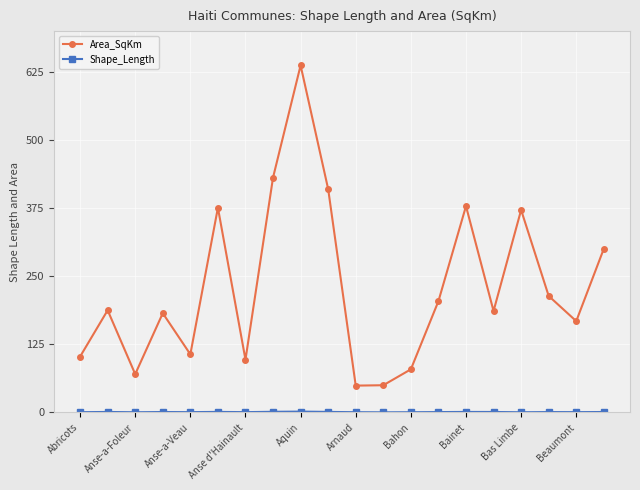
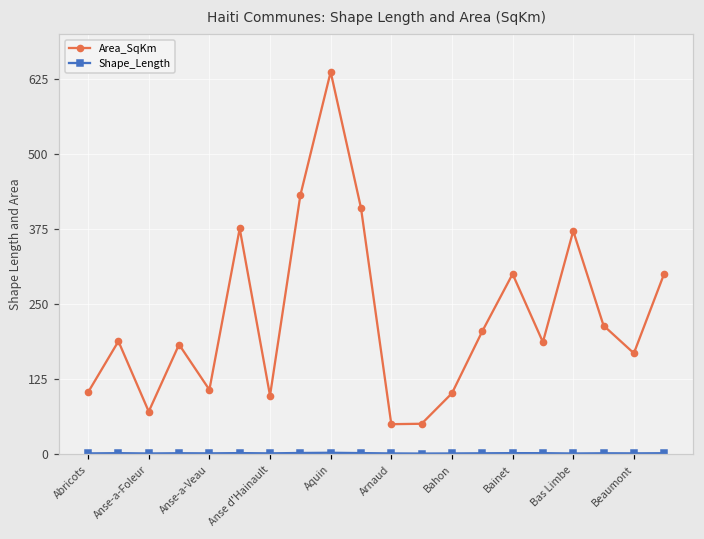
  {
    "Area_SqKm": {
      "Abricots": 100,
      "Anse-a-Foleur": 70,
      "Anse-a-Veau": 110,
      "Anse d'Hainault": 100,
      "Aquin": 640,
      "Arnaud": 50,
-     "Bahon": 80,
-     "Bainet": 380,
+     "Bahon": 100,
+     "Bainet": 300,
      "Bas Limbe": 370,
      "Beaumont": 170
    },
    "Shape_Length": {
      "Abricots": 0,
      "Anse-a-Foleur": 0,
      "Anse-a-Veau": 0,
      "Anse d'Hainault": 0,
      "Aquin": 0,
      "Arnaud": 0,
      "Bahon": 0,
      "Bainet": 0,
      "Bas Limbe": 0,
      "Beaumont": 0
    }
  }
